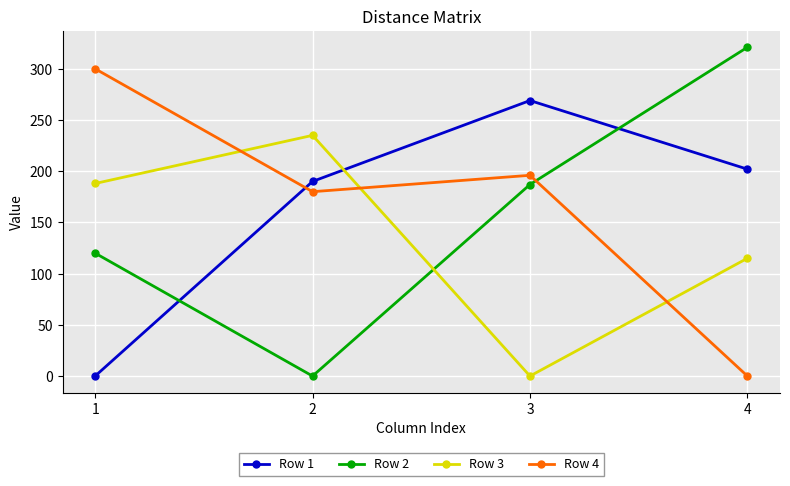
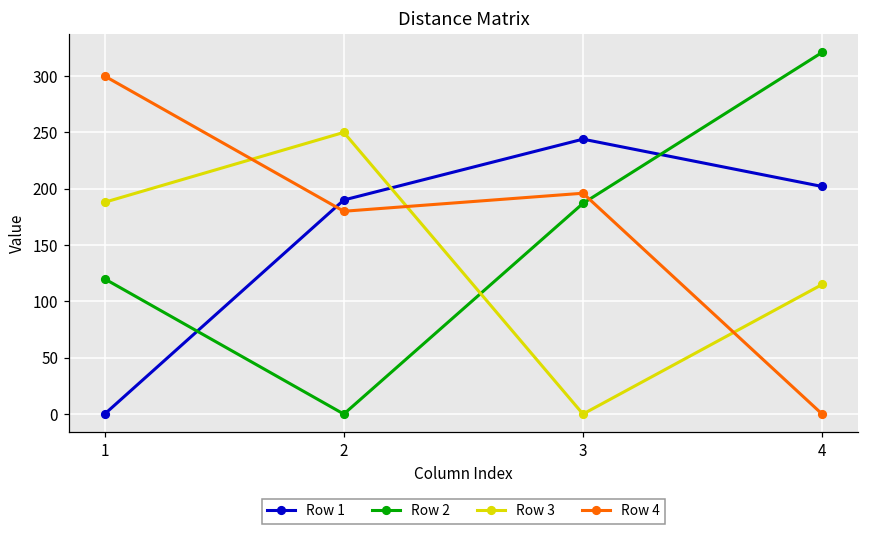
  {
    "Row 1": {
      "1": 0,
      "2": 190,
-     "3": 269,
+     "3": 244,
      "4": 202
    },
    "Row 2": {
      "1": 120,
      "2": 0,
      "3": 187,
      "4": 321
    },
    "Row 3": {
      "1": 188,
-     "2": 235,
+     "2": 250,
      "3": 0,
      "4": 115
    },
    "Row 4": {
      "1": 300,
      "2": 180,
      "3": 196,
      "4": 0
    }
  }
